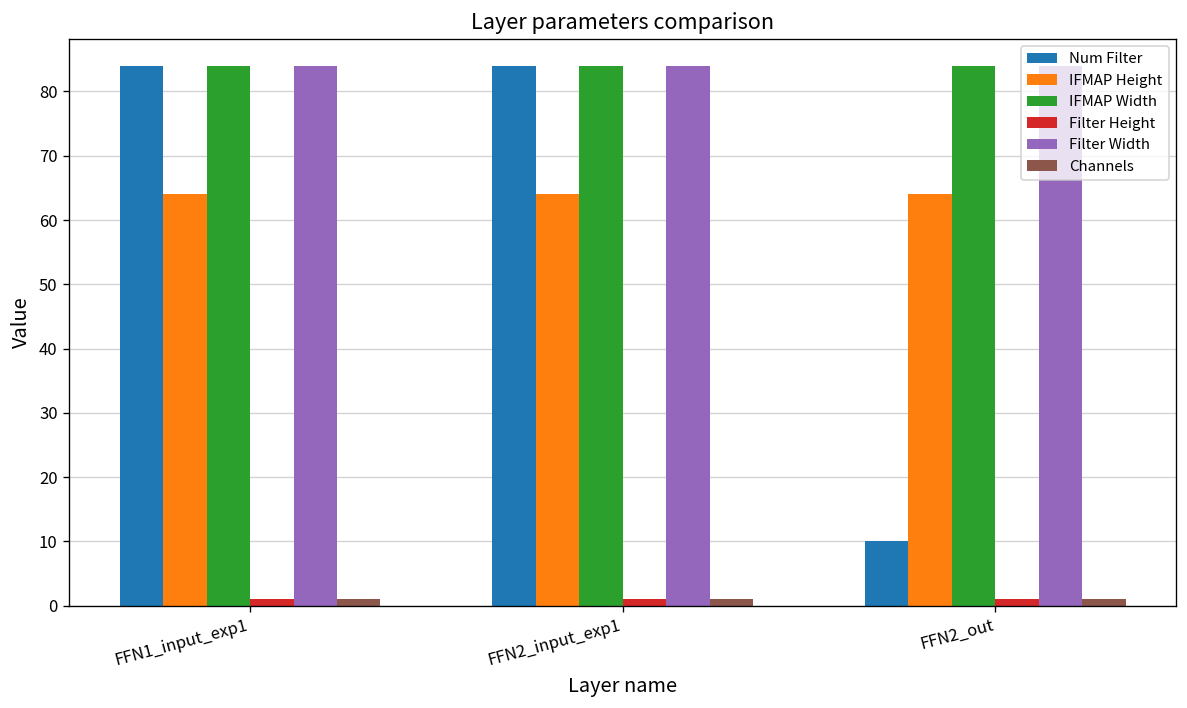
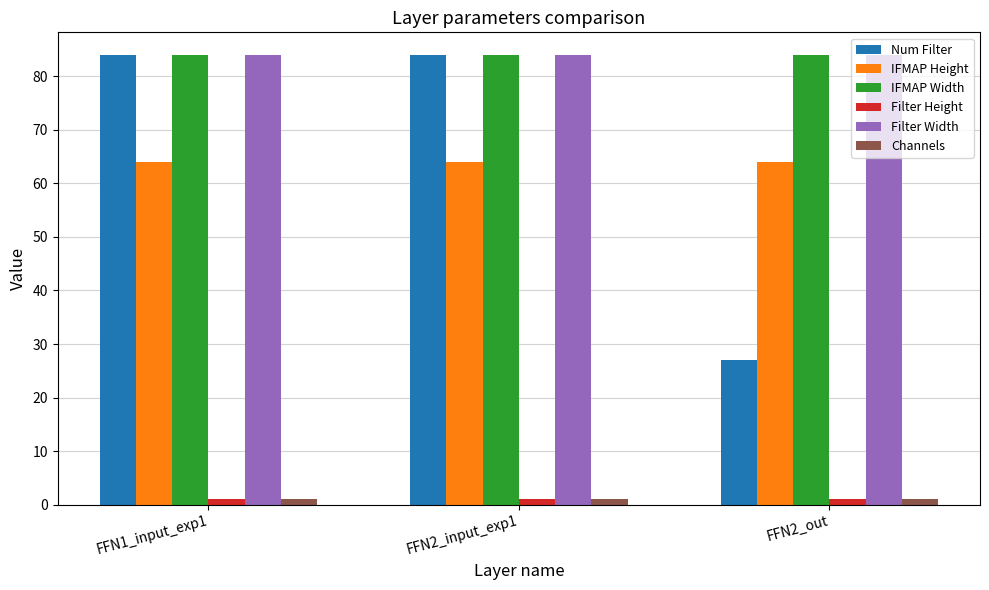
  {
    "Num Filter": {
      "FFN1_input_exp1": 84,
      "FFN2_input_exp1": 84,
-     "FFN2_out": 10
+     "FFN2_out": 27
    },
    "IFMAP Height": {
      "FFN1_input_exp1": 64,
      "FFN2_input_exp1": 64,
      "FFN2_out": 64
    },
    "IFMAP Width": {
      "FFN1_input_exp1": 84,
      "FFN2_input_exp1": 84,
      "FFN2_out": 84
    },
    "Filter Height": {
      "FFN1_input_exp1": 1,
      "FFN2_input_exp1": 1,
      "FFN2_out": 1
    },
    "Filter Width": {
      "FFN1_input_exp1": 84,
      "FFN2_input_exp1": 84
    },
    "Channels": {
      "FFN1_input_exp1": 1,
      "FFN2_input_exp1": 1,
      "FFN2_out": 1
    }
  }
